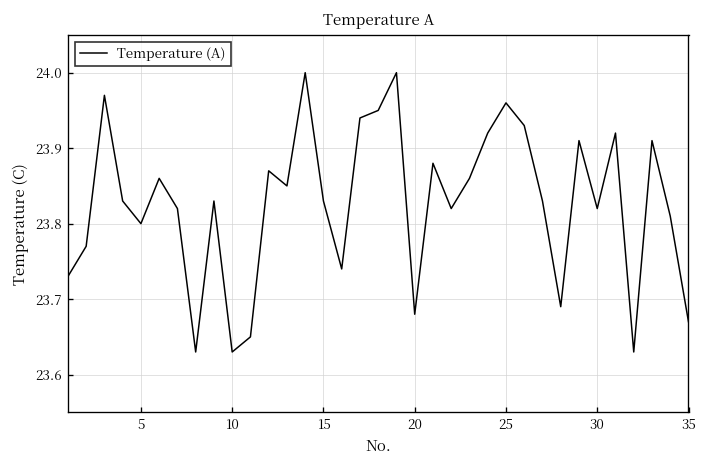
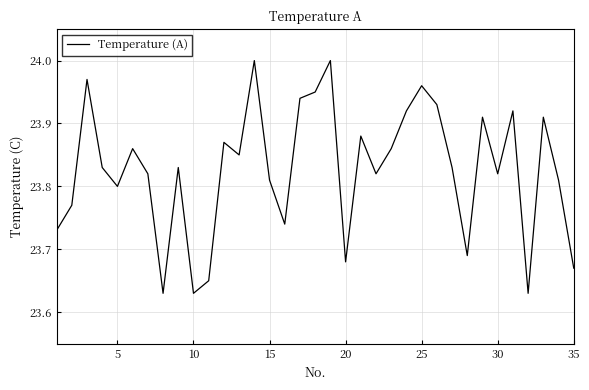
  {
    "5": 23.80,
    "10": 23.63,
-   "15": 23.83,
+   "15": 23.81,
    "20": 23.68,
    "25": 23.96,
    "30": 23.82,
    "35": 23.67
  }
